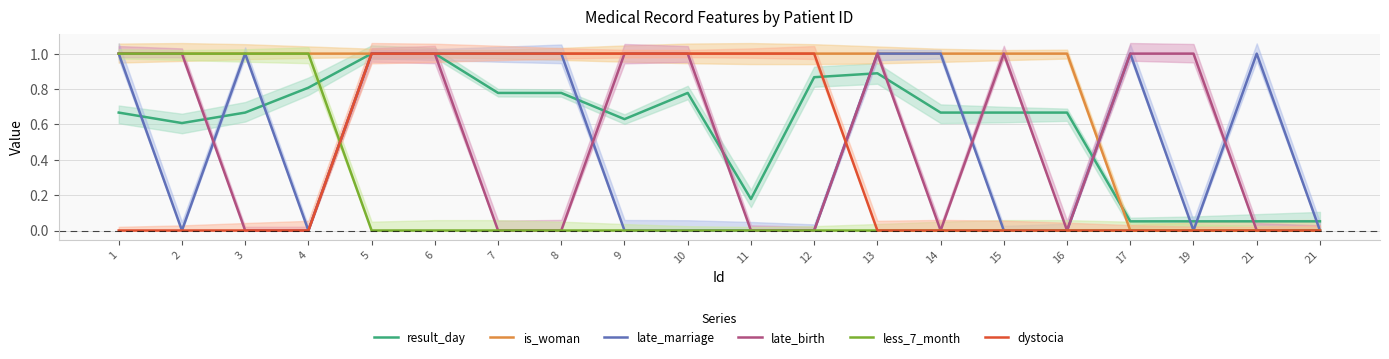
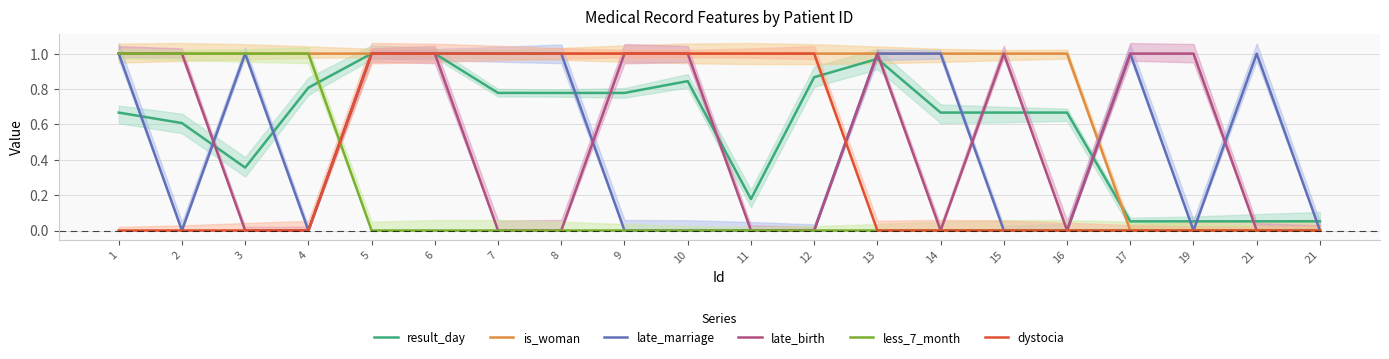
  {
    "result_day": {
      "1": 0.67,
      "2": 0.61,
-     "3": 0.67,
+     "3": 0.36,
      "4": 0.81,
      "7": 0.78,
      "8": 0.78,
-     "9": 0.63,
-     "10": 0.78,
+     "9": 0.78,
+     "10": 0.84,
      "11": 0.18,
      "12": 0.87,
-     "13": 0.89,
+     "13": 0.97,
      "14": 0.67,
      "15": 0.67,
      "16": 0.67
    },
    "is_woman": {
      "16": 1.00
    },
    "late_birth": {
      "19": 1.00
    },
    "less_7_month": {
      "5": 0.00,
      "6": 0.00
    },
    "dystocia": {
      "1": 0.00
    }
  }
